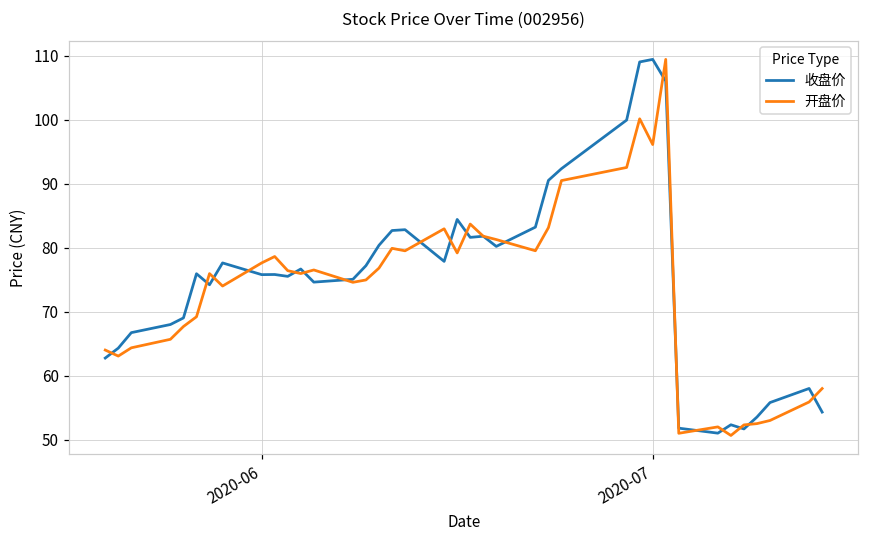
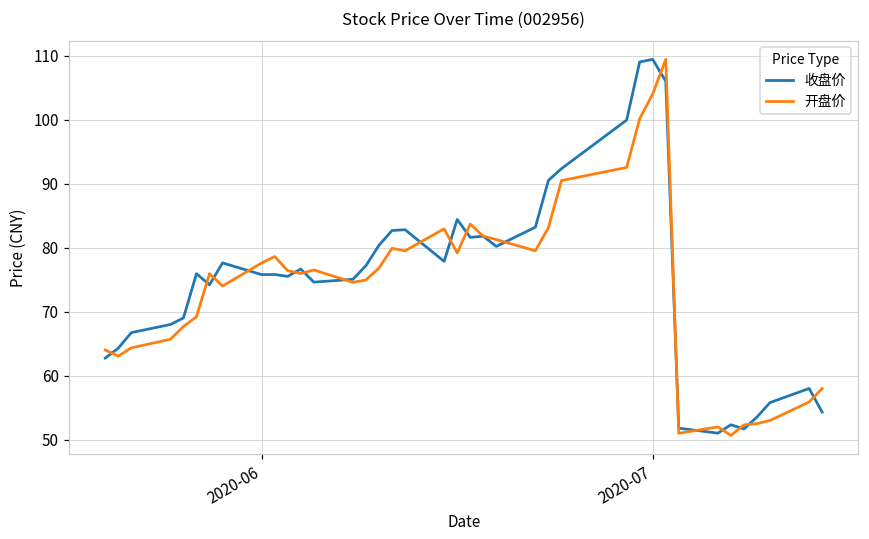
  {
    "收盘价": {
      "2020-06": 76,
      "2020-07": 109
    },
    "开盘价": {
      "2020-06": 78,
-     "2020-07": 96
+     "2020-07": 104
    }
  }
